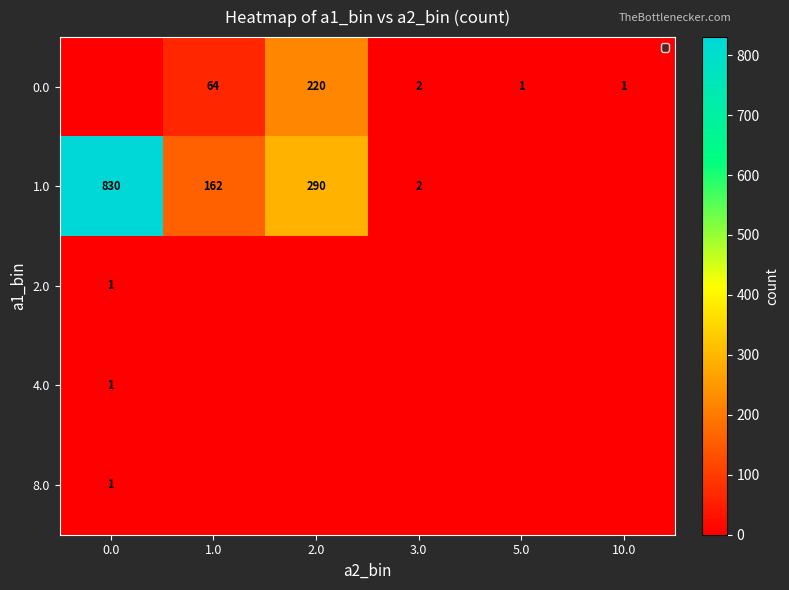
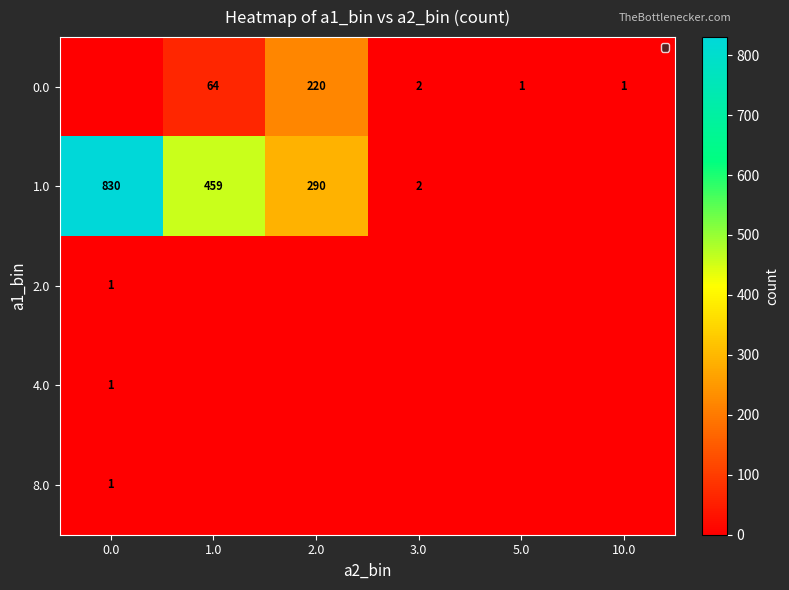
  {
    "0.0": {
      "1.0": 64,
      "2.0": 220,
      "3.0": 2,
      "5.0": 1,
      "10.0": 1
    },
    "1.0": {
      "0.0": 830,
-     "1.0": 162,
+     "1.0": 459,
      "2.0": 290,
      "3.0": 2
    },
    "2.0": {
      "0.0": 1
    },
    "4.0": {
      "0.0": 1
    },
    "8.0": {
      "0.0": 1
    }
  }
